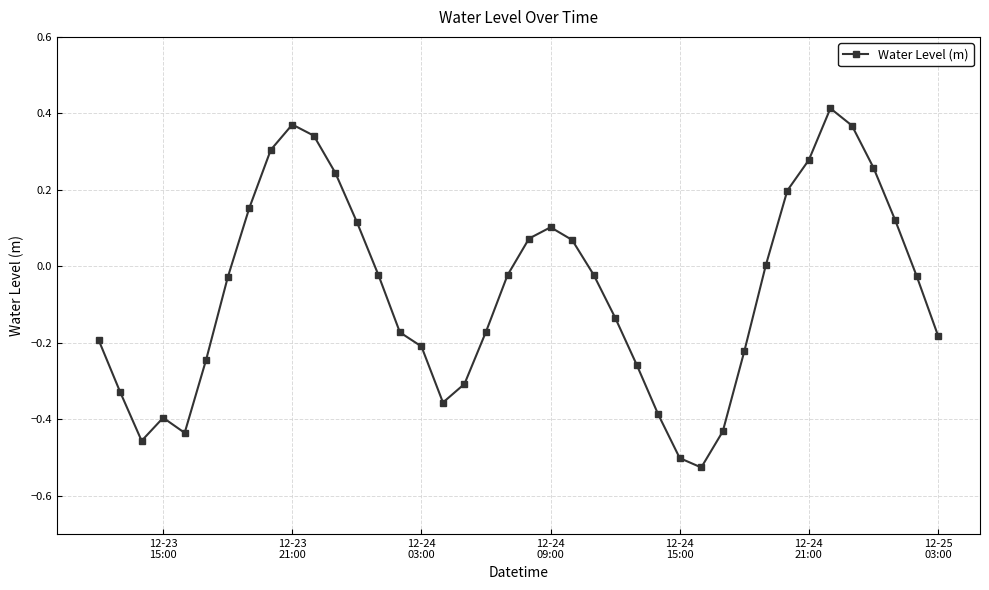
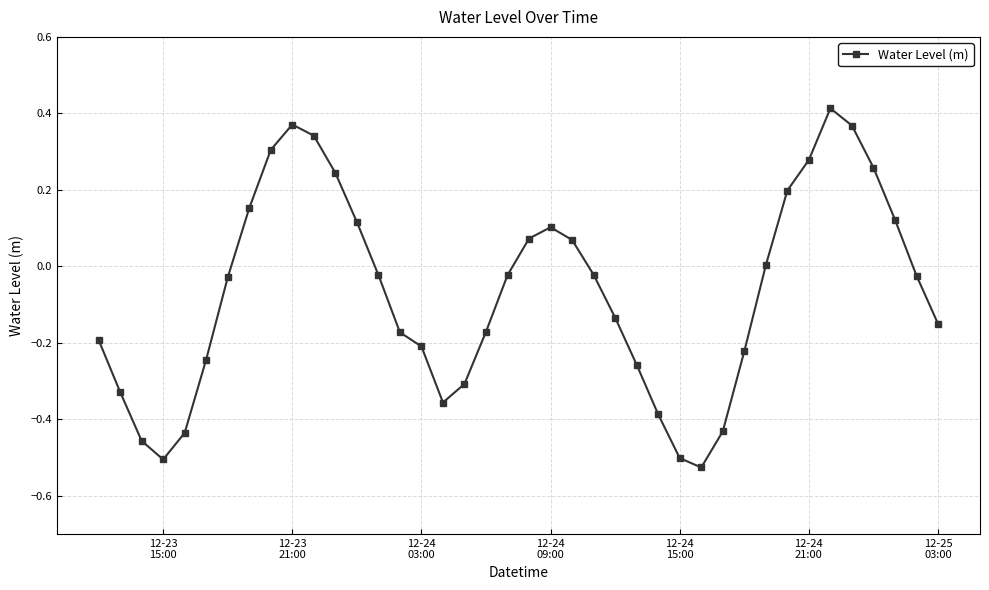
  {
-   "12-23 15:00": -0.40,
+   "12-23 15:00": -0.51,
    "12-23 21:00": 0.37,
    "12-24 03:00": -0.21,
    "12-24 09:00": 0.10,
    "12-24 15:00": -0.50,
    "12-24 21:00": 0.28,
-   "12-25 03:00": -0.18
+   "12-25 03:00": -0.15
  }
